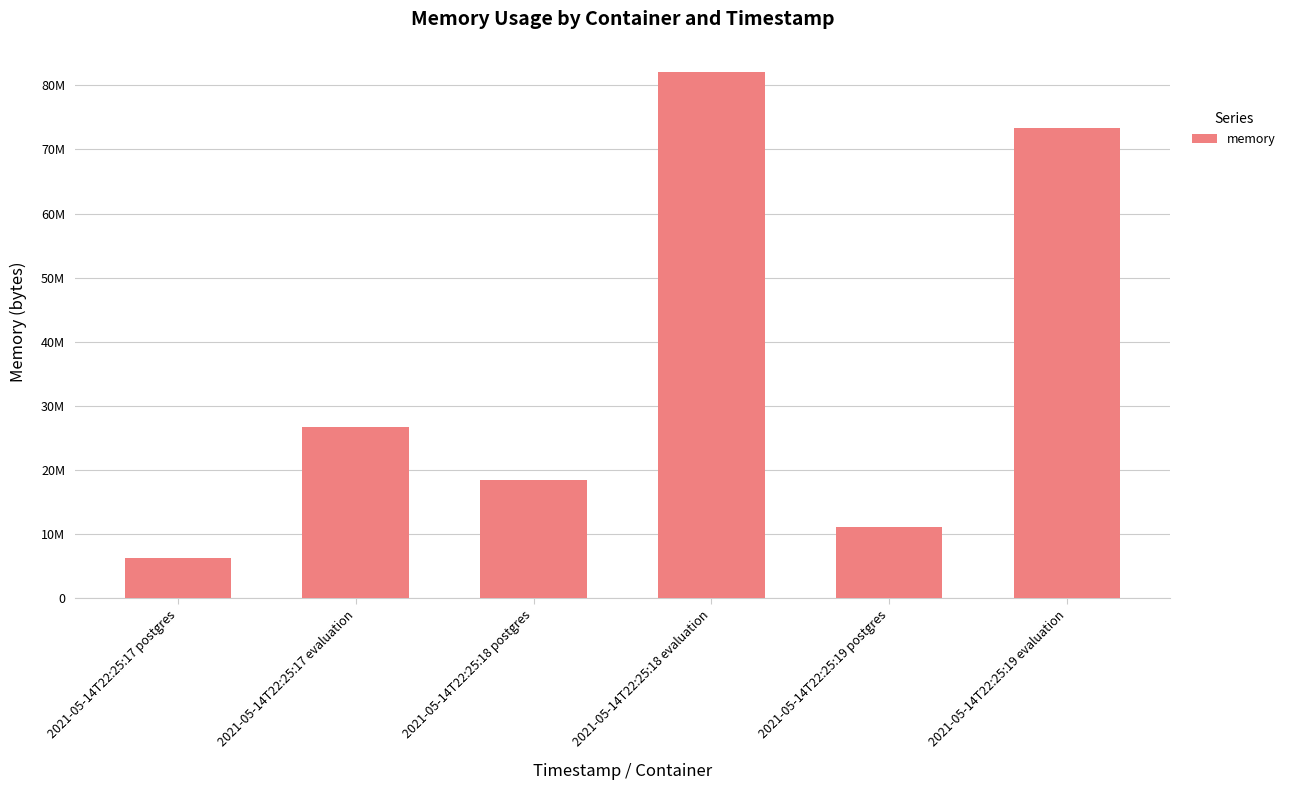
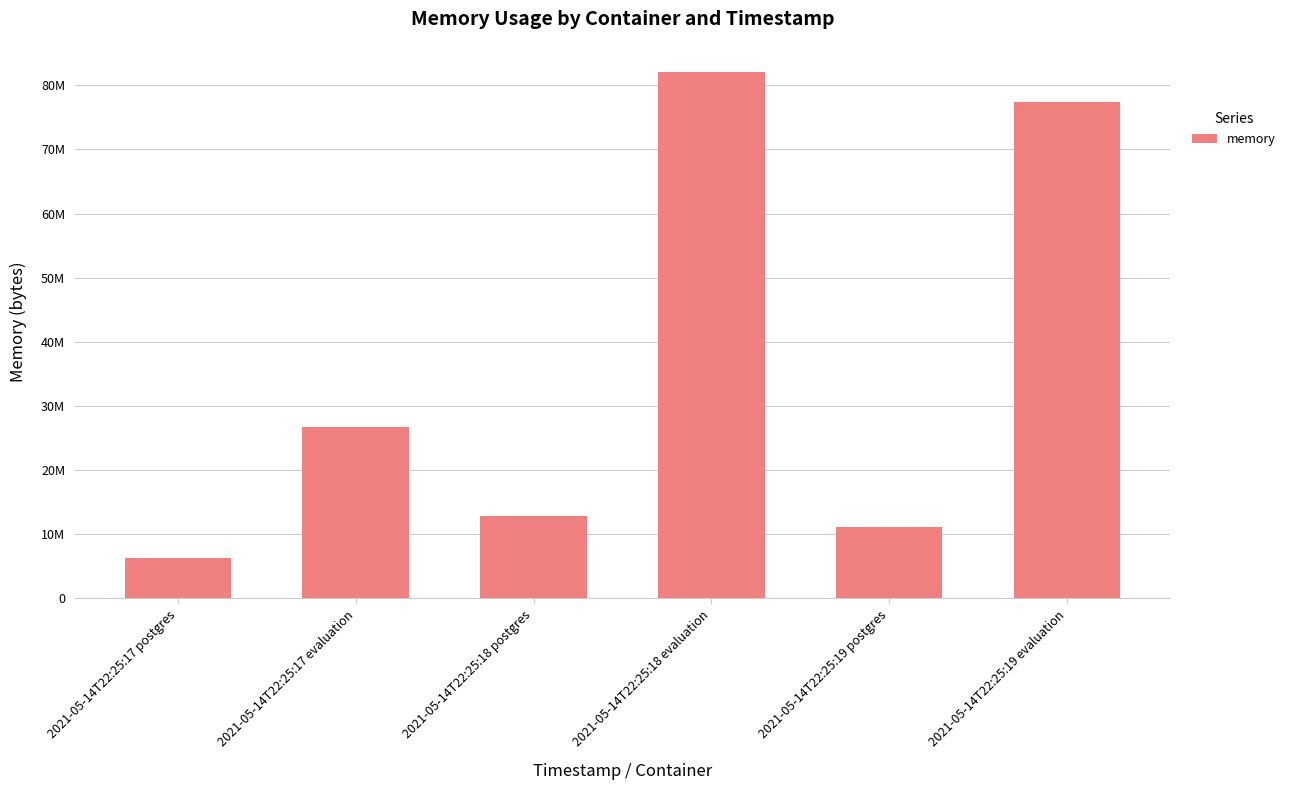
  {
    "2021-05-14T22:25:17 postgres": 6000000,
    "2021-05-14T22:25:17 evaluation": 27000000,
-   "2021-05-14T22:25:18 postgres": 19000000,
+   "2021-05-14T22:25:18 postgres": 13000000,
    "2021-05-14T22:25:18 evaluation": 82000000,
    "2021-05-14T22:25:19 postgres": 11000000,
-   "2021-05-14T22:25:19 evaluation": 73000000
+   "2021-05-14T22:25:19 evaluation": 77000000
  }
